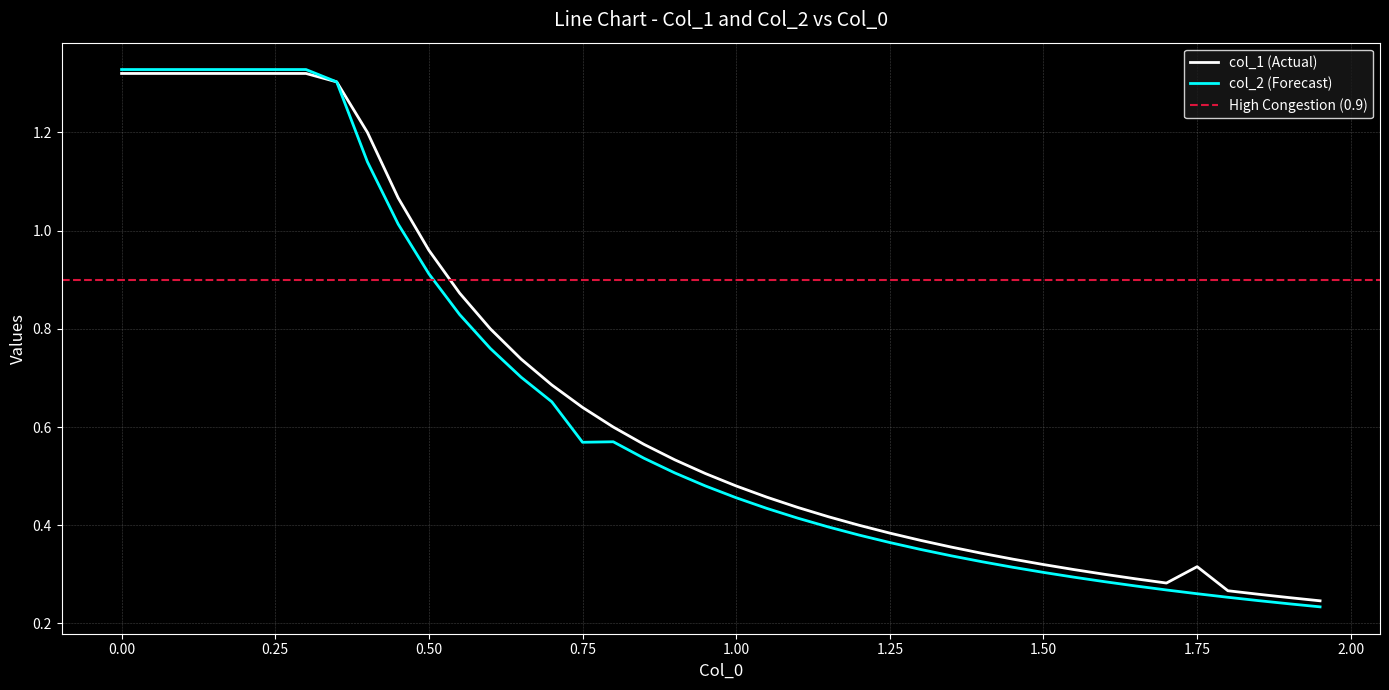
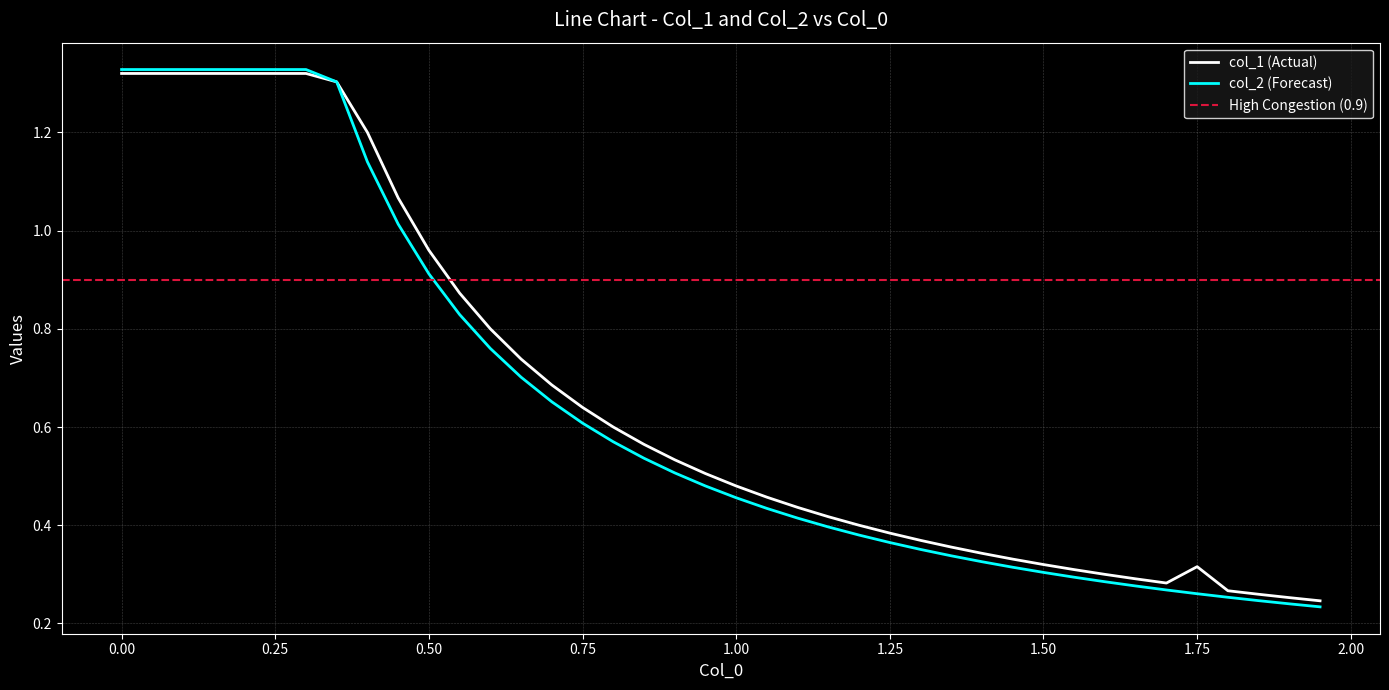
  {
    "col_1 (Actual)": {
      "0.00": 1.32,
      "0.25": 1.32,
      "0.50": 0.96,
      "0.75": 0.64,
      "1.00": 0.48,
      "1.25": 0.38,
      "1.50": 0.32,
      "1.75": 0.32
    },
    "col_2 (Forecast)": {
      "0.00": 1.33,
      "0.25": 1.33,
      "0.50": 0.91,
-     "0.75": 0.57,
+     "0.75": 0.61,
      "1.00": 0.46,
      "1.25": 0.36,
      "1.50": 0.30,
      "1.75": 0.26
    }
  }
